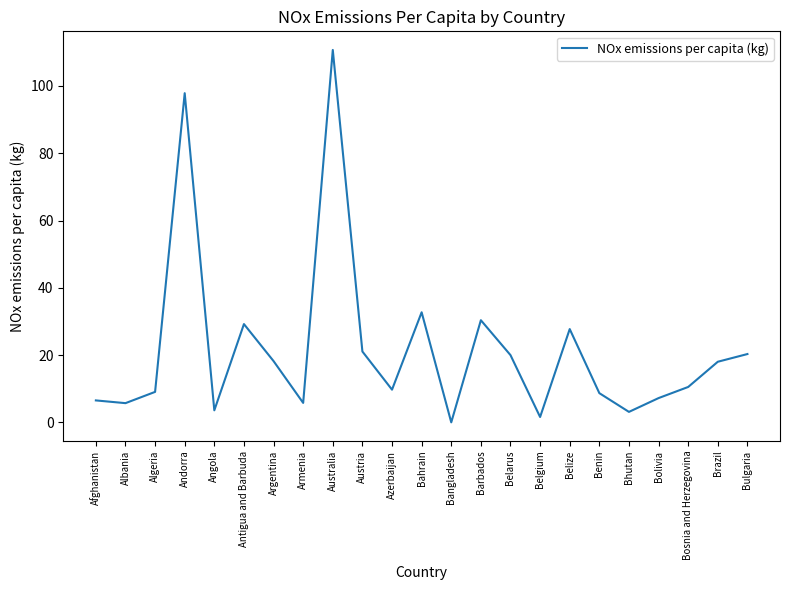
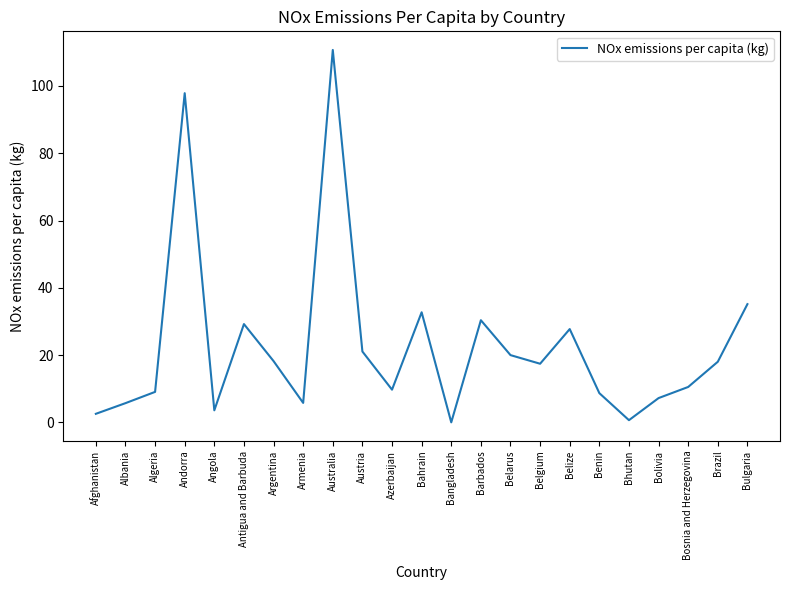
  {
-   "Afghanistan": 7,
+   "Afghanistan": 3,
    "Albania": 6,
    "Algeria": 9,
    "Andorra": 98,
    "Angola": 4,
    "Antigua and Barbuda": 29,
    "Argentina": 18,
    "Armenia": 6,
    "Australia": 111,
    "Austria": 21,
    "Azerbaijan": 10,
    "Bahrain": 33,
    "Bangladesh": 0,
    "Barbados": 30,
    "Belarus": 20,
-   "Belgium": 2,
+   "Belgium": 17,
    "Belize": 28,
    "Benin": 9,
-   "Bhutan": 3,
+   "Bhutan": 1,
    "Bolivia": 7,
    "Bosnia and Herzegovina": 11,
    "Brazil": 18,
-   "Bulgaria": 20
+   "Bulgaria": 35
  }
